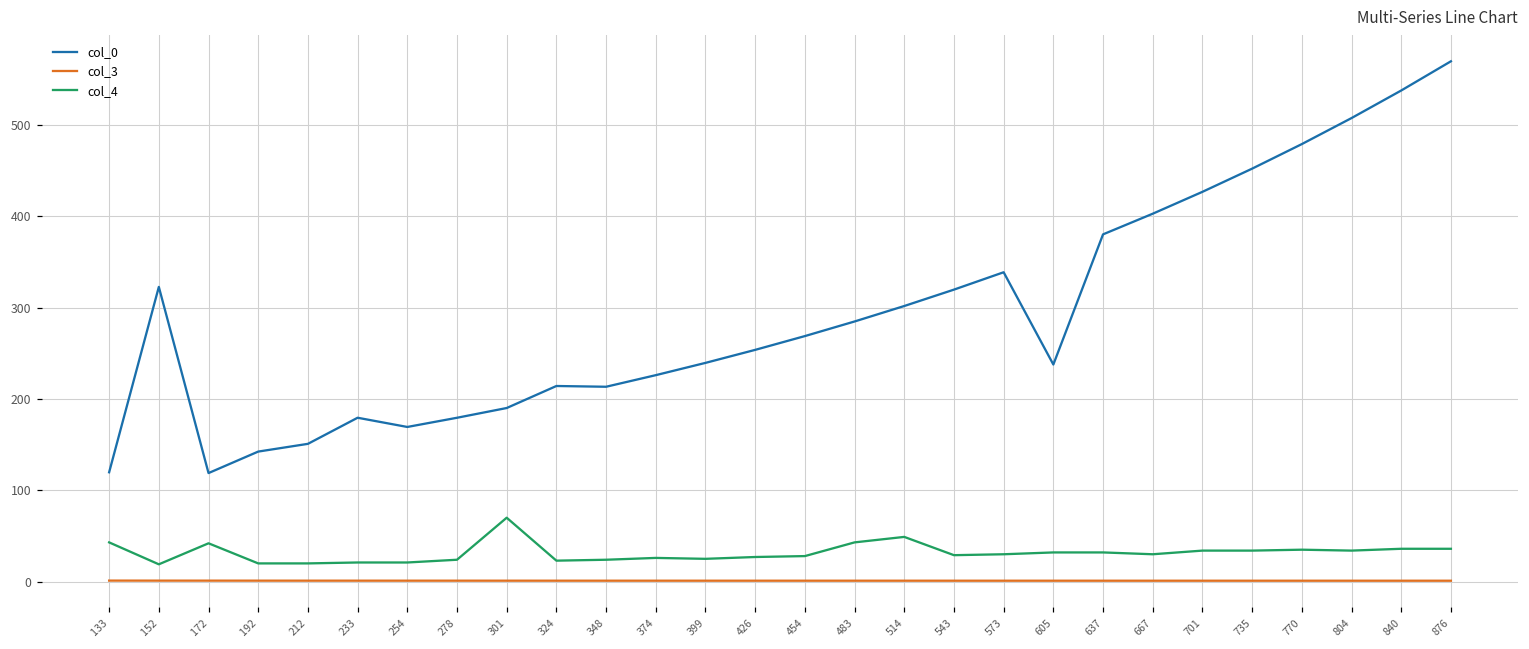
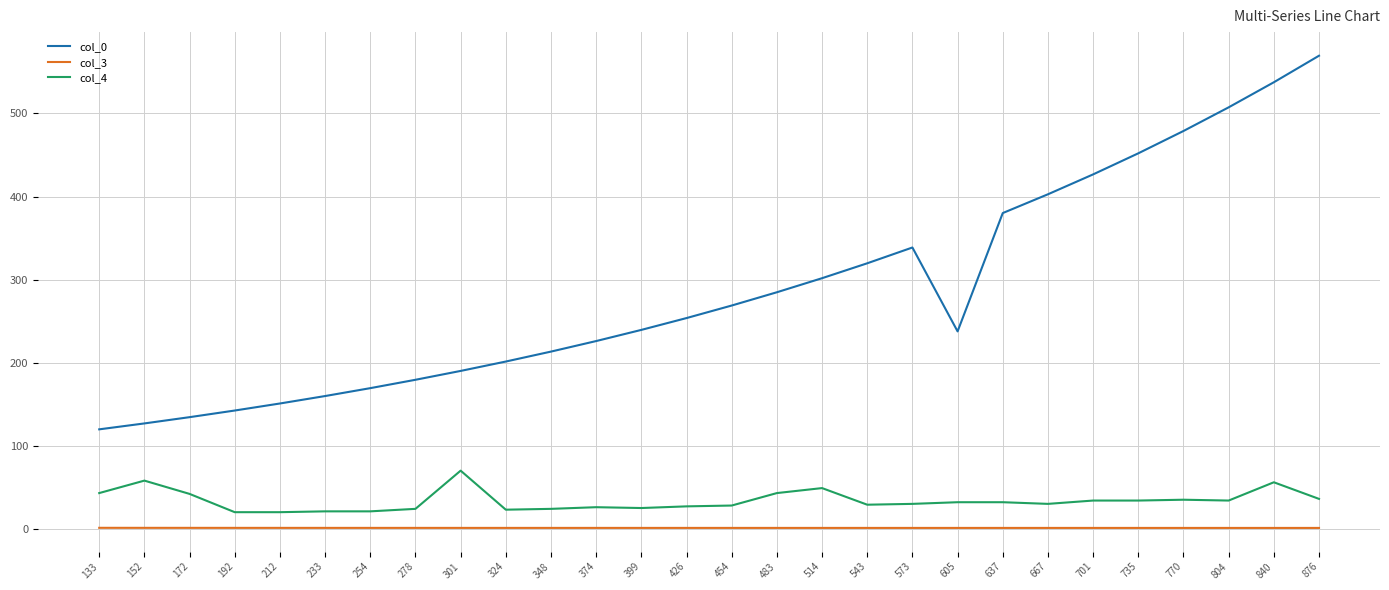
  {
    "col_0": {
      "133": 120,
-     "152": 320,
-     "172": 120,
+     "152": 130,
+     "172": 130,
      "192": 140,
      "212": 150,
-     "233": 180,
+     "233": 160,
      "254": 170,
      "278": 180,
      "301": 190,
-     "324": 210,
+     "324": 200,
      "348": 210,
      "374": 230,
      "399": 240,
      "426": 250,
      "454": 270,
      "483": 280,
      "514": 300,
      "543": 320,
      "573": 340,
      "605": 240,
      "637": 380,
      "667": 400,
      "701": 430,
      "735": 450,
      "770": 480,
      "804": 510,
      "840": 540,
      "876": 570
    },
    "col_3": {
      "133": 0,
      "152": 0,
      "172": 0,
      "192": 0,
      "212": 0,
      "233": 0,
      "254": 0,
      "278": 0,
      "301": 0,
      "324": 0,
      "348": 0,
      "374": 0,
      "399": 0,
      "426": 0,
      "454": 0,
      "483": 0,
      "514": 0,
      "543": 0,
      "573": 0,
      "605": 0,
      "637": 0,
      "667": 0,
      "701": 0,
      "735": 0,
      "770": 0,
      "804": 0,
      "840": 0,
      "876": 0
    },
    "col_4": {
      "133": 40,
-     "152": 20,
+     "152": 60,
      "172": 40,
      "192": 20,
      "212": 20,
      "233": 20,
      "254": 20,
      "278": 20,
      "301": 70,
      "324": 20,
      "348": 20,
      "374": 30,
      "399": 30,
      "426": 30,
      "454": 30,
      "483": 40,
      "514": 50,
      "543": 30,
      "573": 30,
      "605": 30,
      "637": 30,
      "667": 30,
      "701": 30,
      "735": 30,
      "770": 40,
      "804": 30,
-     "840": 40,
+     "840": 60,
      "876": 40
    }
  }
